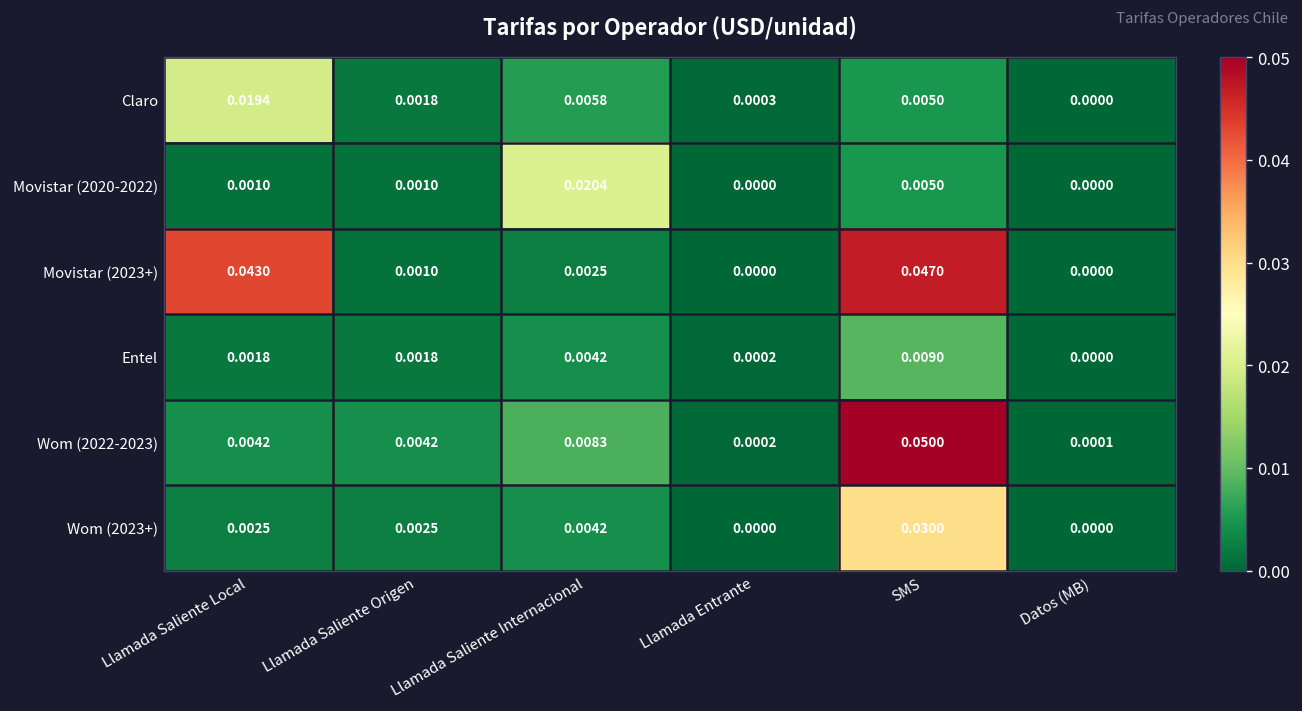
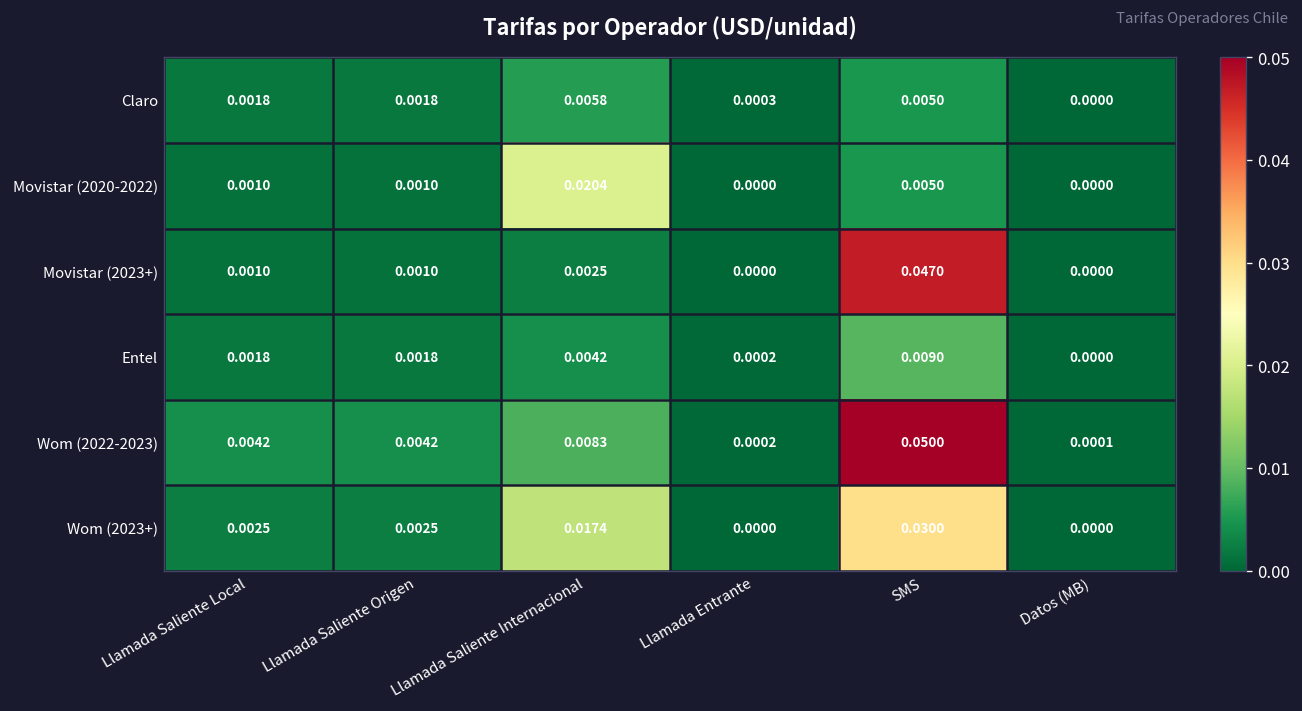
  {
    "Claro": {
-     "Llamada Saliente Local": 0.0194,
+     "Llamada Saliente Local": 0.0018,
      "Llamada Saliente Origen": 0.0018,
      "Llamada Saliente Internacional": 0.0058,
      "Llamada Entrante": 0.0003,
      "SMS": 0.0050,
      "Datos (MB)": 0.0000
    },
    "Movistar (2020-2022)": {
      "Llamada Saliente Local": 0.0010,
      "Llamada Saliente Origen": 0.0010,
      "Llamada Saliente Internacional": 0.0204,
      "Llamada Entrante": 0.0000,
      "SMS": 0.0050,
      "Datos (MB)": 0.0000
    },
    "Movistar (2023+)": {
-     "Llamada Saliente Local": 0.0430,
+     "Llamada Saliente Local": 0.0010,
      "Llamada Saliente Origen": 0.0010,
      "Llamada Saliente Internacional": 0.0025,
      "Llamada Entrante": 0.0000,
      "SMS": 0.0470,
      "Datos (MB)": 0.0000
    },
    "Entel": {
      "Llamada Saliente Local": 0.0018,
      "Llamada Saliente Origen": 0.0018,
      "Llamada Saliente Internacional": 0.0042,
      "Llamada Entrante": 0.0002,
      "SMS": 0.0090,
      "Datos (MB)": 0.0000
    },
    "Wom (2022-2023)": {
      "Llamada Saliente Local": 0.0042,
      "Llamada Saliente Origen": 0.0042,
      "Llamada Saliente Internacional": 0.0083,
      "Llamada Entrante": 0.0002,
      "SMS": 0.0500,
      "Datos (MB)": 0.0001
    },
    "Wom (2023+)": {
      "Llamada Saliente Local": 0.0025,
      "Llamada Saliente Origen": 0.0025,
-     "Llamada Saliente Internacional": 0.0042,
+     "Llamada Saliente Internacional": 0.0174,
      "Llamada Entrante": 0.0000,
      "SMS": 0.0300,
      "Datos (MB)": 0.0000
    }
  }
